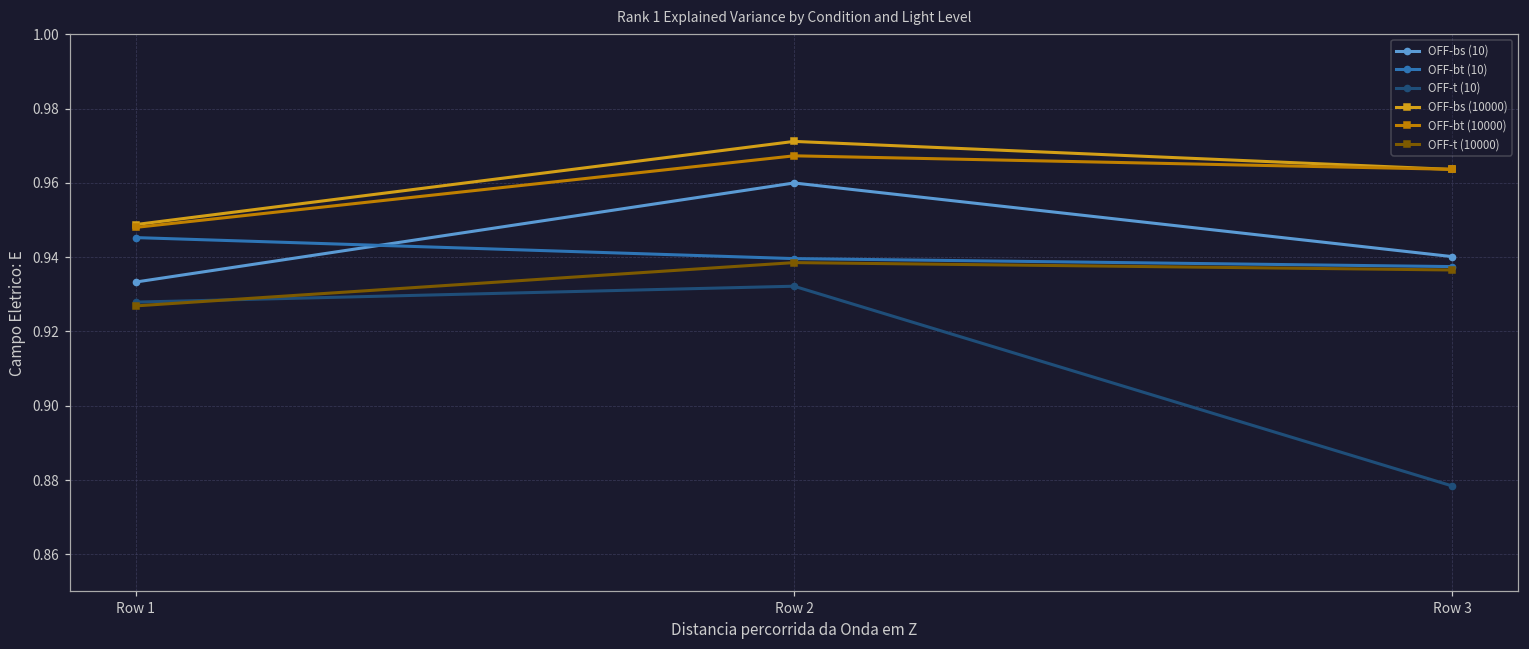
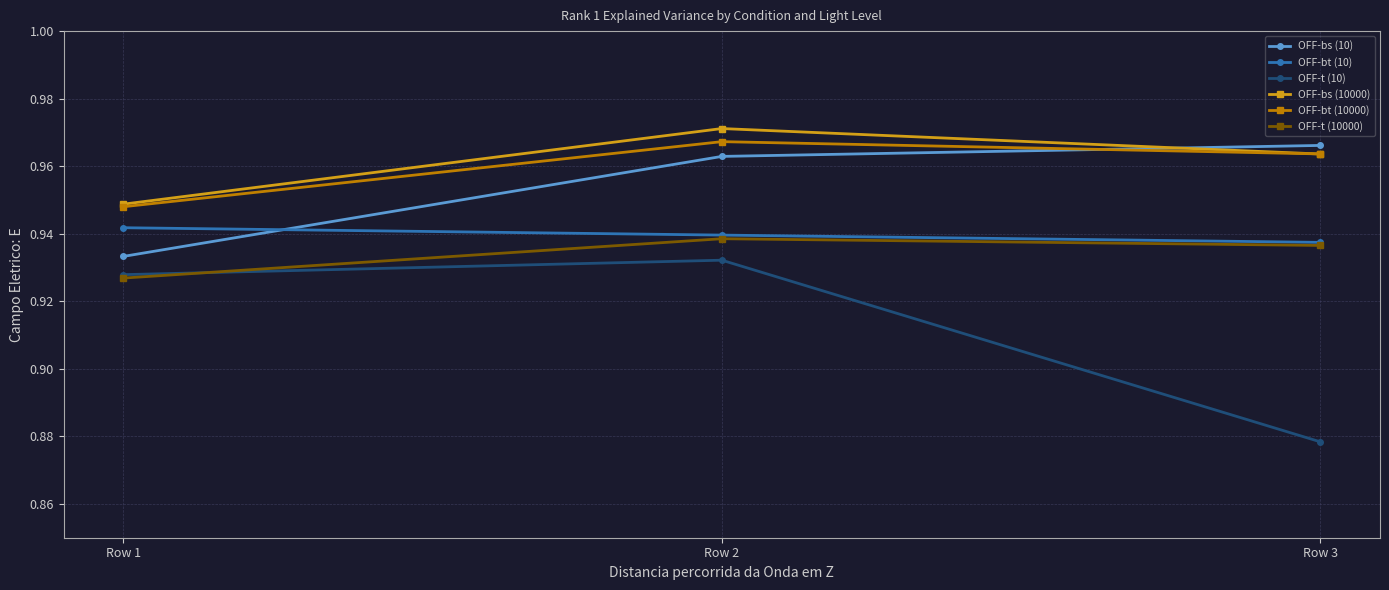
  {
    "OFF-bs (10)": {
      "Row 1": 0.933,
-     "Row 2": 0.960,
-     "Row 3": 0.940
+     "Row 2": 0.963,
+     "Row 3": 0.966
    },
    "OFF-bt (10)": {
-     "Row 1": 0.945,
+     "Row 1": 0.942,
      "Row 2": 0.940,
      "Row 3": 0.937
    },
    "OFF-t (10)": {
      "Row 1": 0.928,
      "Row 2": 0.932,
      "Row 3": 0.878
    },
    "OFF-t (10000)": {
      "Row 1": 0.927,
      "Row 2": 0.939,
      "Row 3": 0.937
    }
  }
